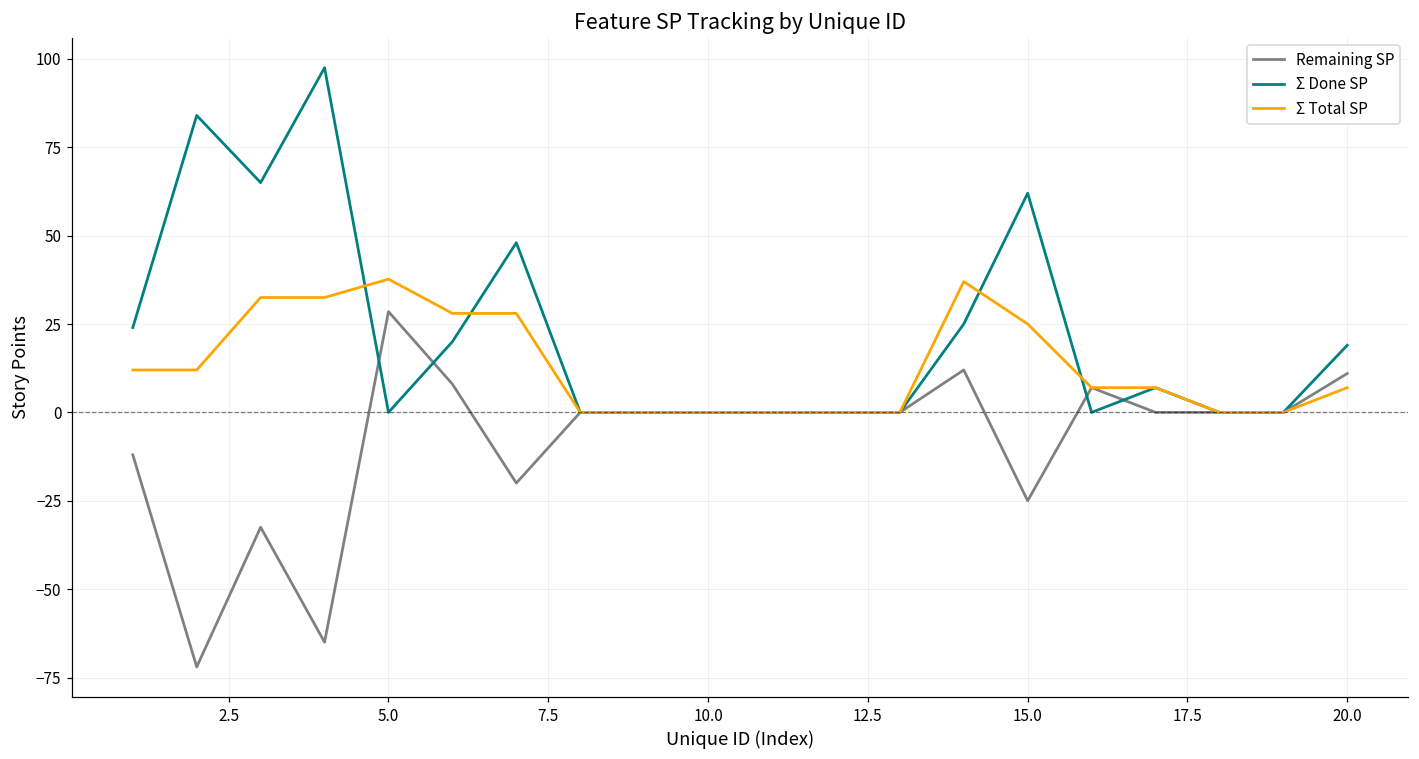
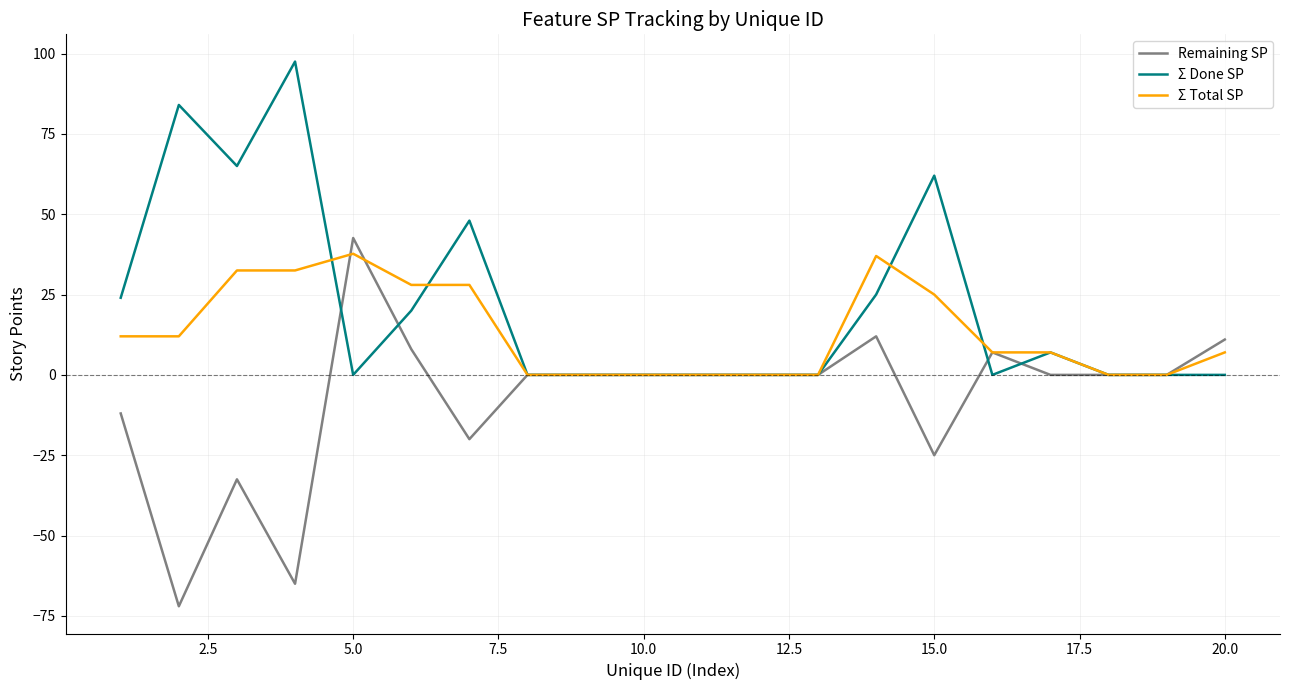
  {
    "Remaining SP": {
-     "5.0": 29,
+     "5.0": 43,
      "15.0": -25,
      "20.0": 11
    },
    "Σ Done SP": {
      "5.0": 0,
      "15.0": 62,
-     "20.0": 19
+     "20.0": 0
    },
    "Σ Total SP": {
      "5.0": 38,
      "15.0": 25,
      "20.0": 7
    }
  }
